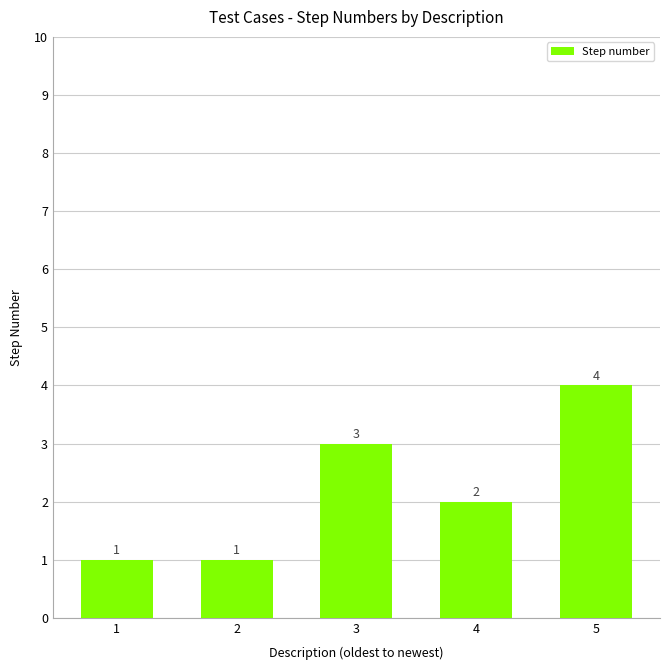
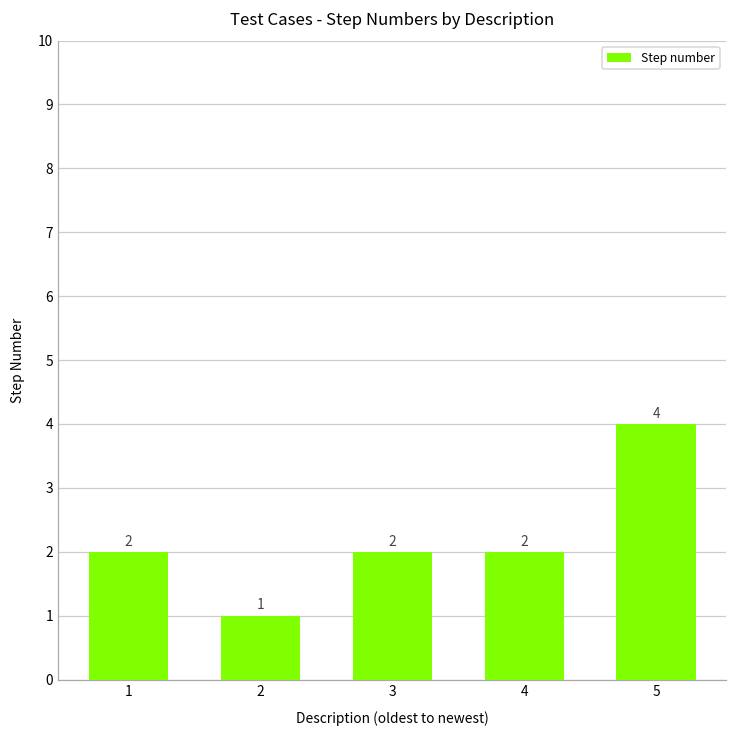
  {
-   "1": 1,
+   "1": 2,
    "2": 1,
-   "3": 3,
+   "3": 2,
    "4": 2,
    "5": 4
  }
